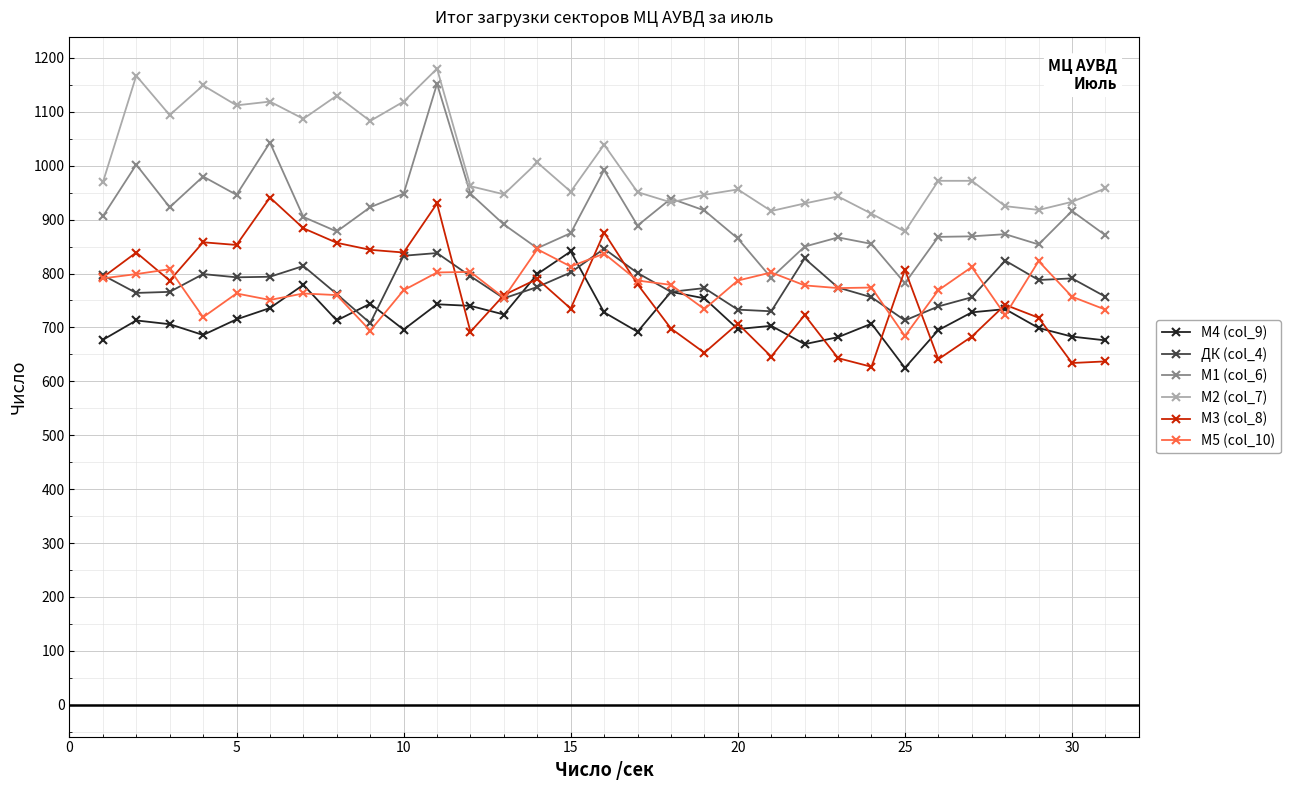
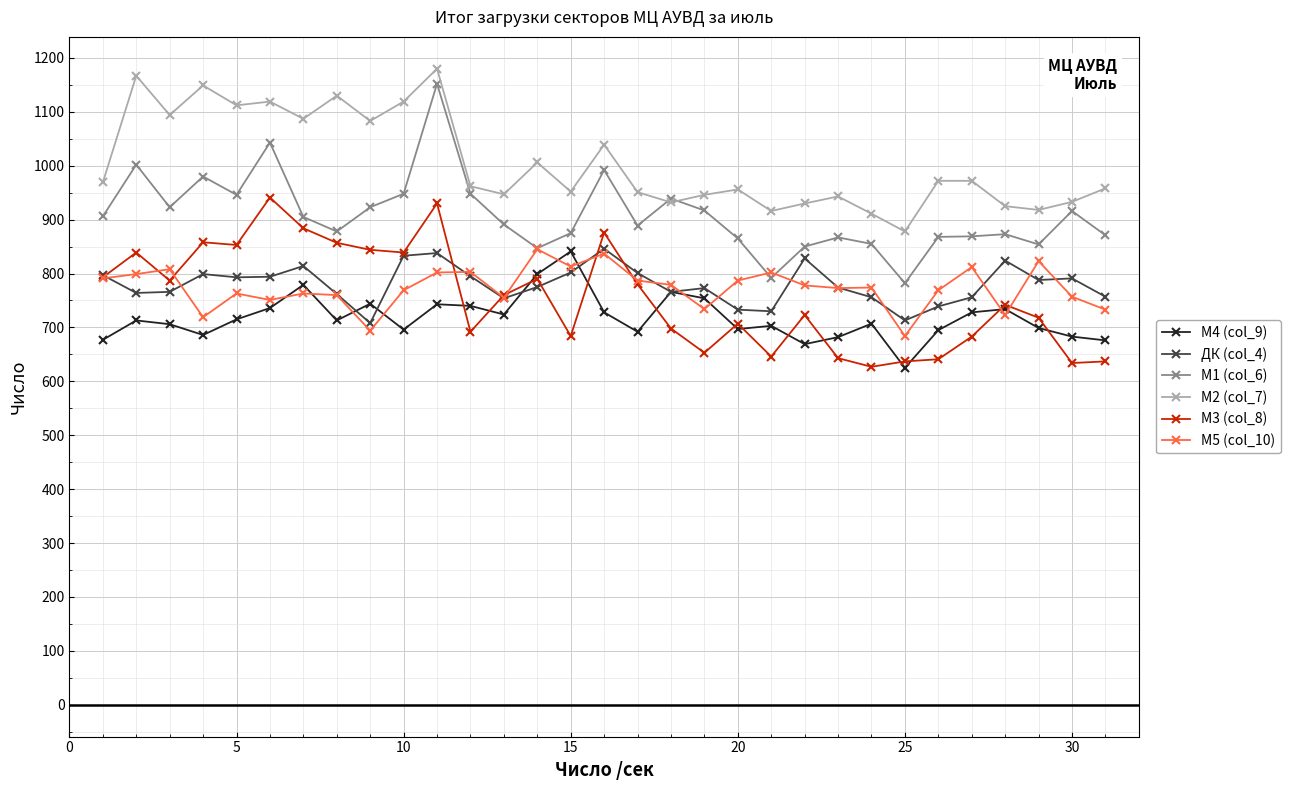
  {
    "М3 (col_8)": {
      "5": 850,
      "10": 840,
-     "15": 740,
+     "15": 680,
      "20": 710,
-     "25": 810,
+     "25": 640,
      "30": 630
    },
    "М5 (col_10)": {
      "5": 760,
      "10": 770,
      "15": 810,
      "20": 790,
      "25": 680,
      "30": 760
    }
  }
